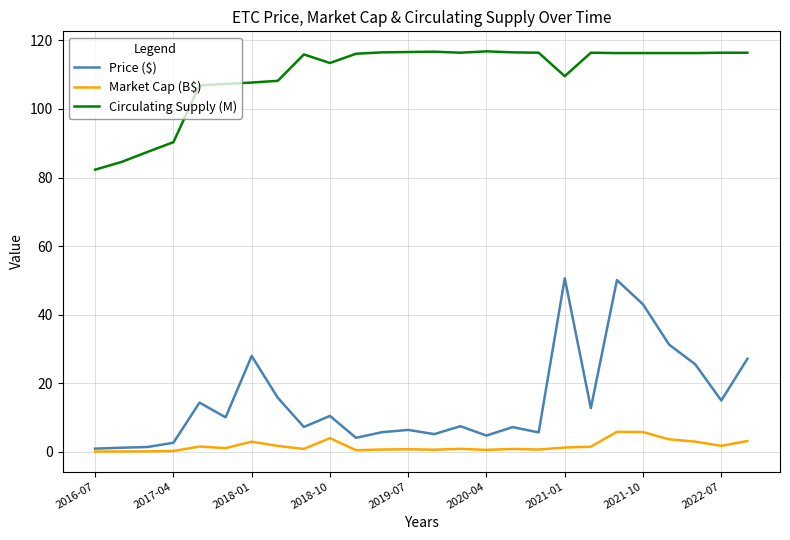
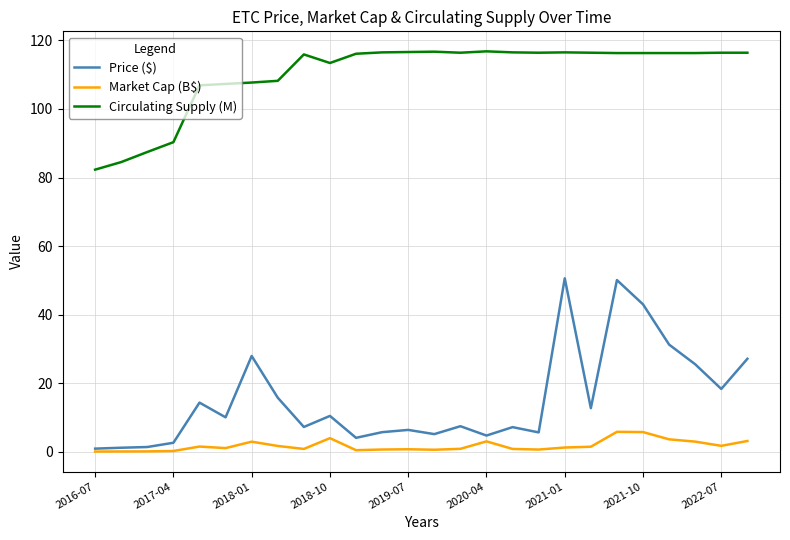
  {
    "Price ($)": {
      "2016-07": 1,
      "2017-04": 3,
      "2018-01": 28,
      "2018-10": 10,
      "2019-07": 6,
      "2020-04": 5,
      "2021-01": 51,
      "2021-10": 43,
-     "2022-07": 15
+     "2022-07": 18
    },
    "Market Cap (B$)": {
      "2016-07": 0,
      "2017-04": 0,
      "2018-01": 3,
      "2018-10": 4,
      "2019-07": 1,
-     "2020-04": 1,
+     "2020-04": 3,
      "2021-01": 1,
      "2021-10": 6,
      "2022-07": 2
    },
    "Circulating Supply (M)": {
      "2016-07": 82,
      "2017-04": 90,
      "2018-01": 108,
      "2018-10": 113,
      "2019-07": 117,
      "2020-04": 117,
-     "2021-01": 110,
+     "2021-01": 117,
      "2021-10": 116,
      "2022-07": 116
    }
  }
